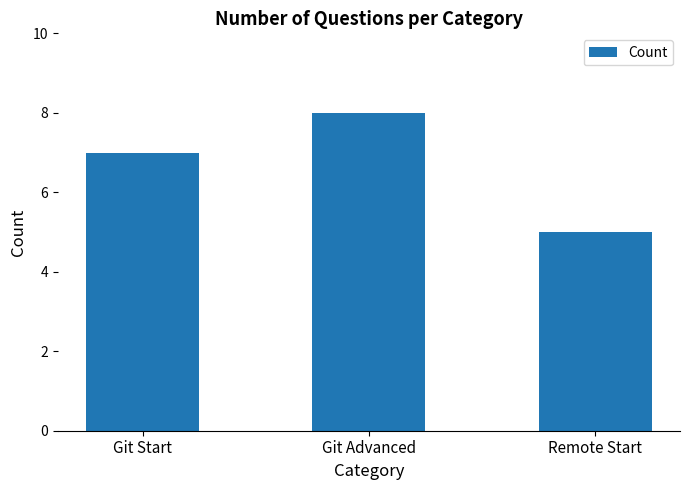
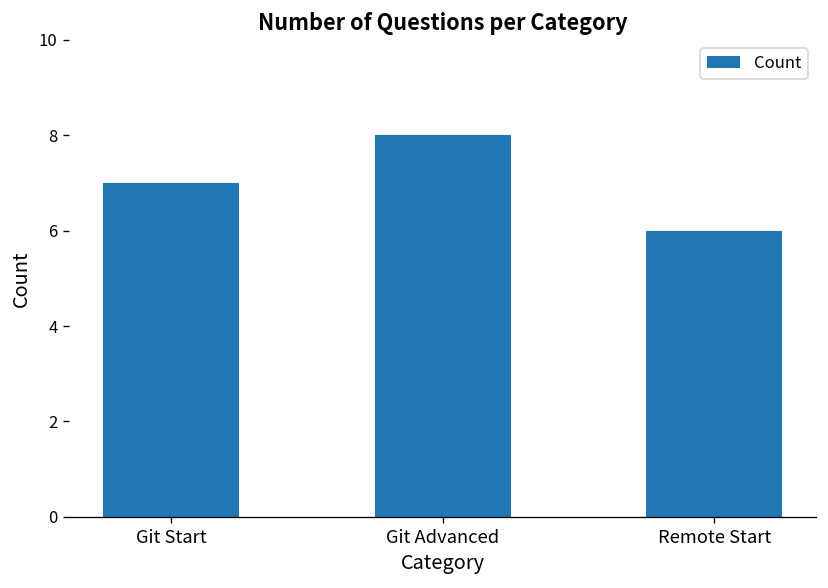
  {
    "Git Start": 7,
    "Git Advanced": 8,
-   "Remote Start": 5
+   "Remote Start": 6
  }
